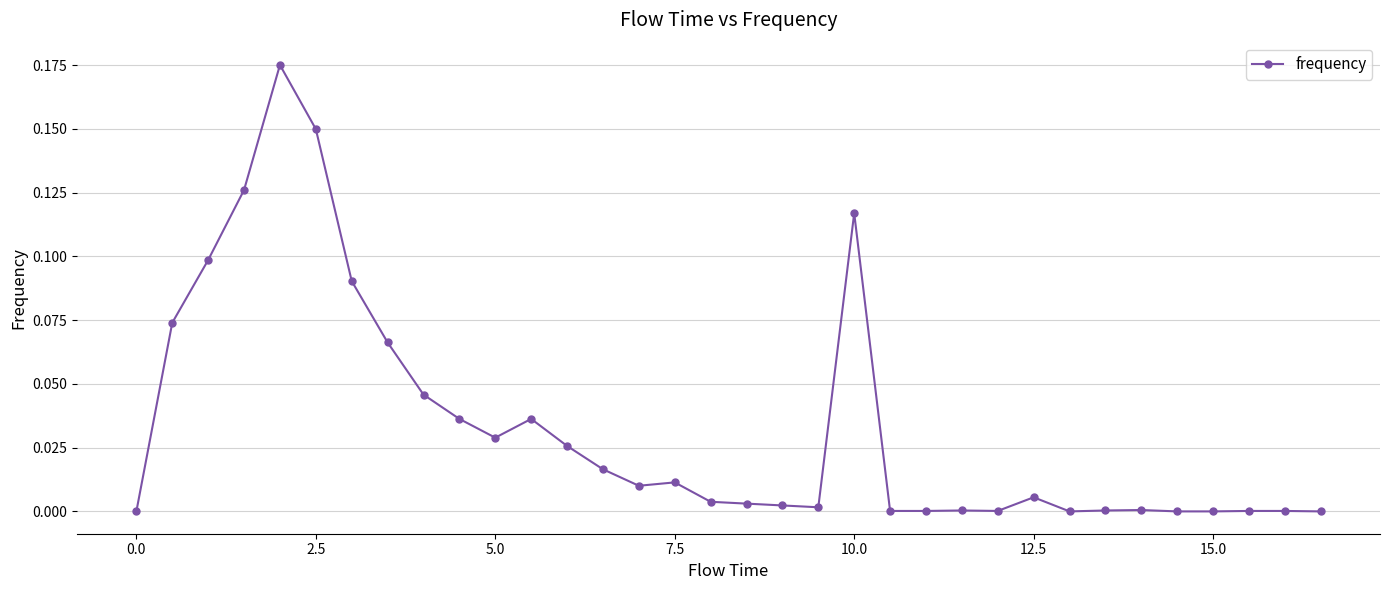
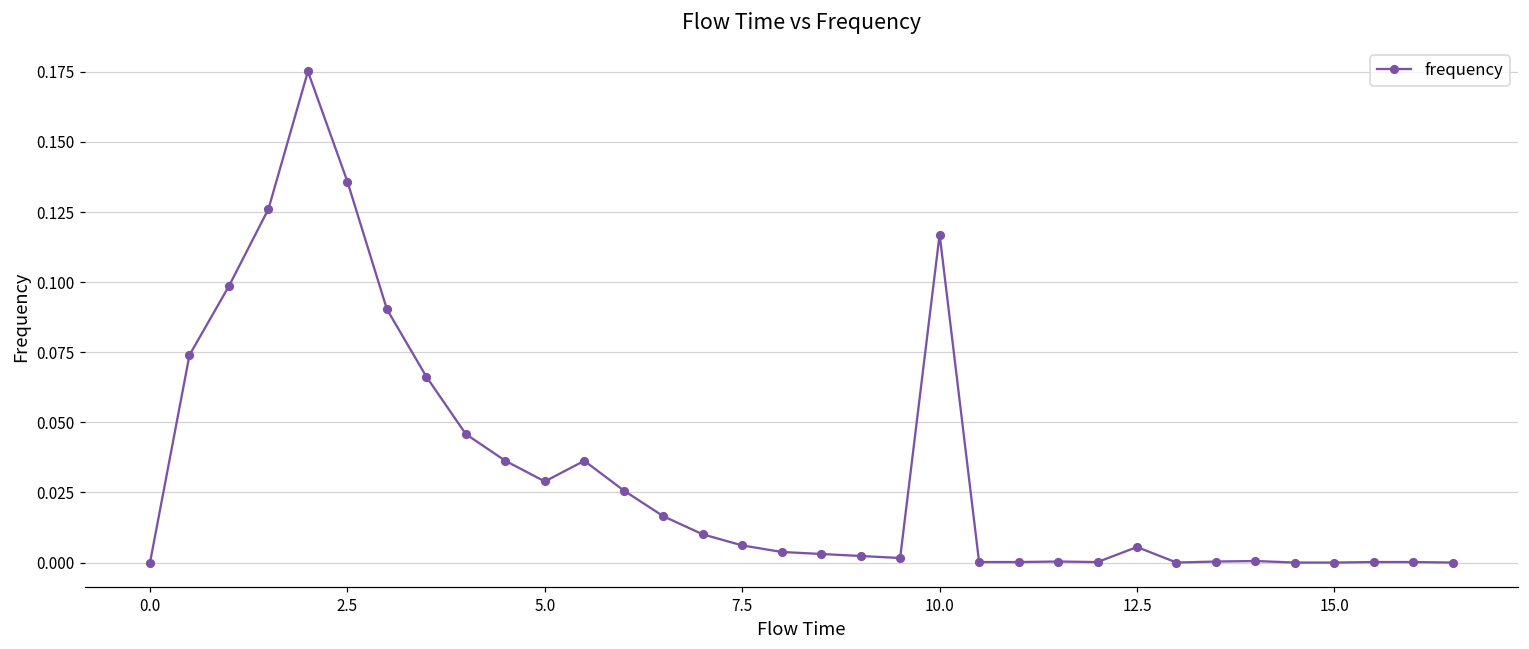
  {
    "0.0": 0.000,
-   "2.5": 0.150,
+   "2.5": 0.136,
    "5.0": 0.029,
-   "7.5": 0.011,
+   "7.5": 0.006,
    "10.0": 0.117,
    "12.5": 0.006,
    "15.0": 0.000
  }
